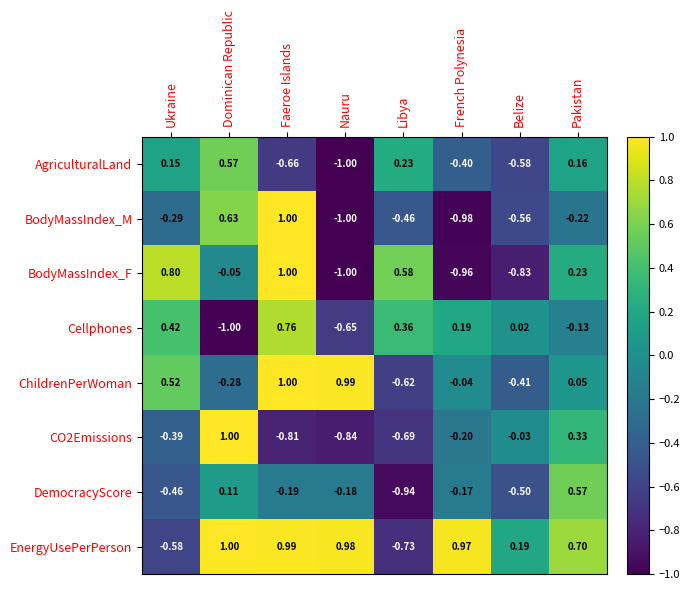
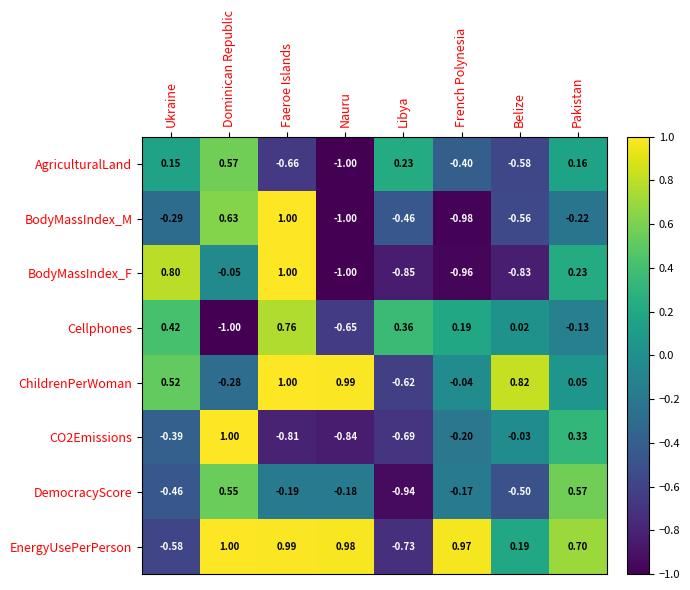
  {
    "AgriculturalLand": {
      "Ukraine": 0.15,
      "Dominican Republic": 0.57,
      "Faeroe Islands": -0.66,
      "Nauru": -1.00,
      "Libya": 0.23,
      "French Polynesia": -0.40,
      "Belize": -0.58,
      "Pakistan": 0.16
    },
    "BodyMassIndex_M": {
      "Ukraine": -0.29,
      "Dominican Republic": 0.63,
      "Faeroe Islands": 1.00,
      "Nauru": -1.00,
      "Libya": -0.46,
      "French Polynesia": -0.98,
      "Belize": -0.56,
      "Pakistan": -0.22
    },
    "BodyMassIndex_F": {
      "Ukraine": 0.80,
      "Dominican Republic": -0.05,
      "Faeroe Islands": 1.00,
      "Nauru": -1.00,
-     "Libya": 0.58,
+     "Libya": -0.85,
      "French Polynesia": -0.96,
      "Belize": -0.83,
      "Pakistan": 0.23
    },
    "Cellphones": {
      "Ukraine": 0.42,
      "Dominican Republic": -1.00,
      "Faeroe Islands": 0.76,
      "Nauru": -0.65,
      "Libya": 0.36,
      "French Polynesia": 0.19,
      "Belize": 0.02,
      "Pakistan": -0.13
    },
    "ChildrenPerWoman": {
      "Ukraine": 0.52,
      "Dominican Republic": -0.28,
      "Faeroe Islands": 1.00,
      "Nauru": 0.99,
      "Libya": -0.62,
      "French Polynesia": -0.04,
-     "Belize": -0.41,
+     "Belize": 0.82,
      "Pakistan": 0.05
    },
    "CO2Emissions": {
      "Ukraine": -0.39,
      "Dominican Republic": 1.00,
      "Faeroe Islands": -0.81,
      "Nauru": -0.84,
      "Libya": -0.69,
      "French Polynesia": -0.20,
      "Belize": -0.03,
      "Pakistan": 0.33
    },
    "DemocracyScore": {
      "Ukraine": -0.46,
-     "Dominican Republic": 0.11,
+     "Dominican Republic": 0.55,
      "Faeroe Islands": -0.19,
      "Nauru": -0.18,
      "Libya": -0.94,
      "French Polynesia": -0.17,
      "Belize": -0.50,
      "Pakistan": 0.57
    },
    "EnergyUsePerPerson": {
      "Ukraine": -0.58,
      "Dominican Republic": 1.00,
      "Faeroe Islands": 0.99,
      "Nauru": 0.98,
      "Libya": -0.73,
      "French Polynesia": 0.97,
      "Belize": 0.19,
      "Pakistan": 0.70
    }
  }
